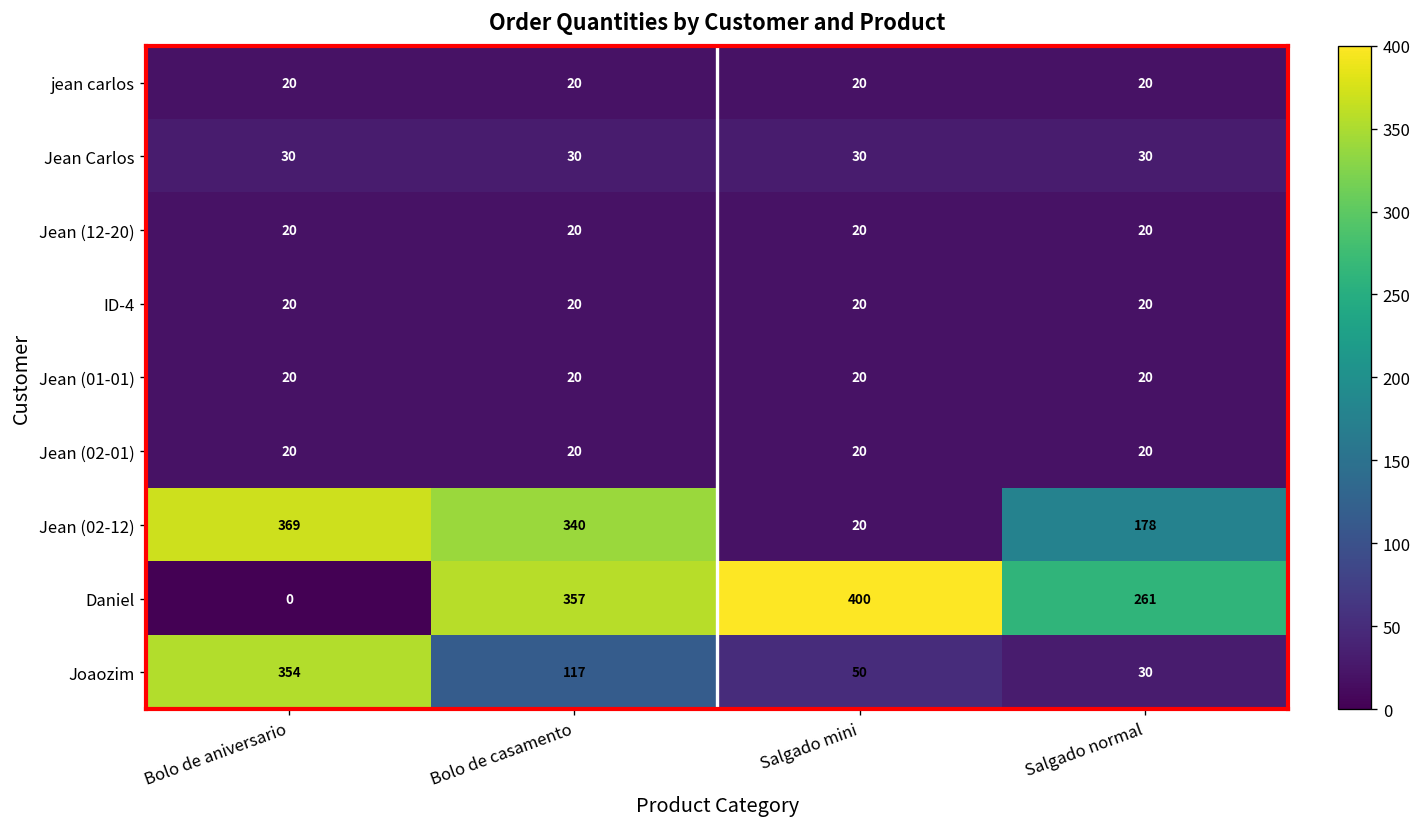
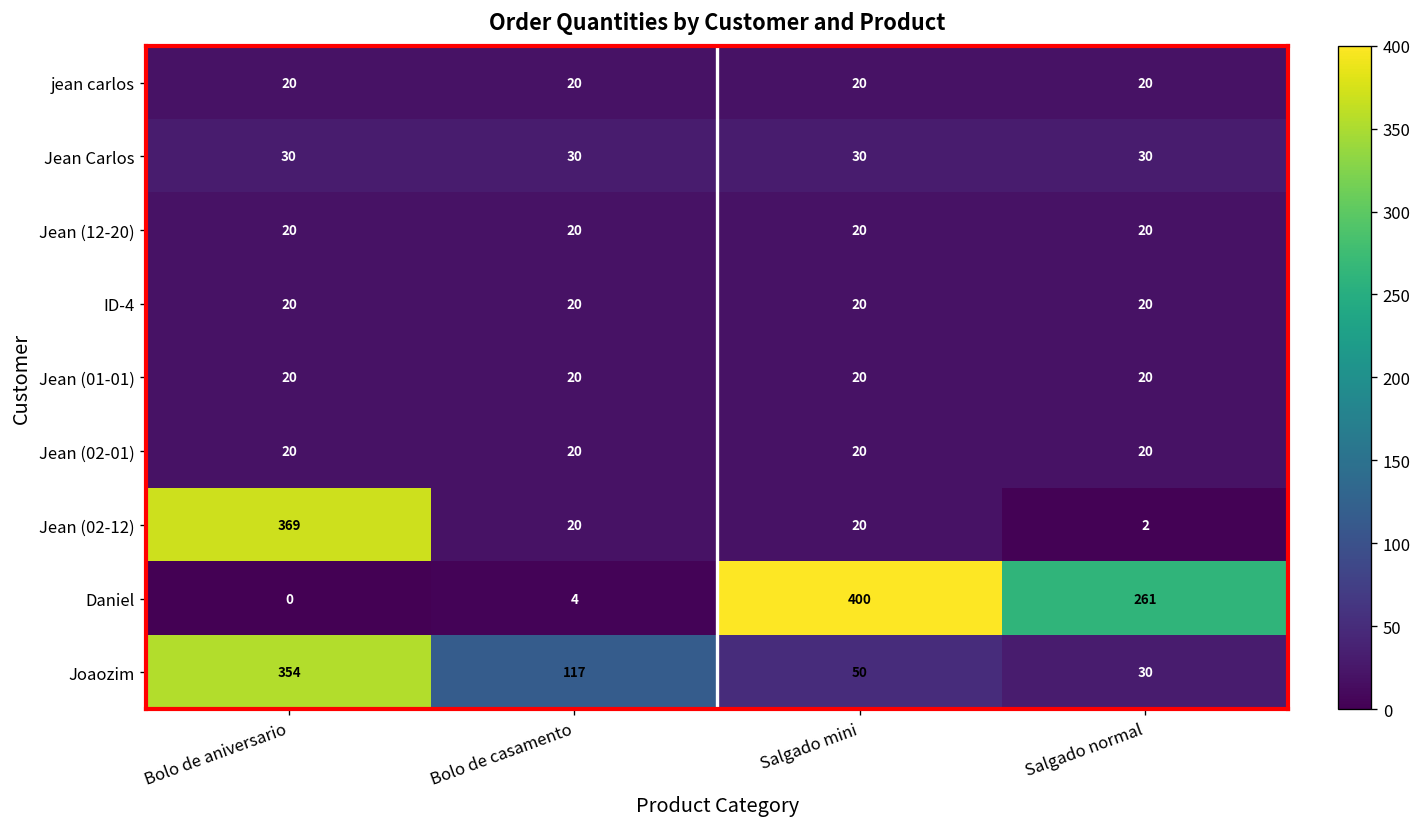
  {
    "jean carlos": {
      "Bolo de aniversario": 20,
      "Bolo de casamento": 20,
      "Salgado mini": 20,
      "Salgado normal": 20
    },
    "Jean Carlos": {
      "Bolo de aniversario": 30,
      "Bolo de casamento": 30,
      "Salgado mini": 30,
      "Salgado normal": 30
    },
    "Jean (12-20)": {
      "Bolo de aniversario": 20,
      "Bolo de casamento": 20,
      "Salgado mini": 20,
      "Salgado normal": 20
    },
    "ID-4": {
      "Bolo de aniversario": 20,
      "Bolo de casamento": 20,
      "Salgado mini": 20,
      "Salgado normal": 20
    },
    "Jean (01-01)": {
      "Bolo de aniversario": 20,
      "Bolo de casamento": 20,
      "Salgado mini": 20,
      "Salgado normal": 20
    },
    "Jean (02-01)": {
      "Bolo de aniversario": 20,
      "Bolo de casamento": 20,
      "Salgado mini": 20,
      "Salgado normal": 20
    },
    "Jean (02-12)": {
      "Bolo de aniversario": 369,
-     "Bolo de casamento": 340,
+     "Bolo de casamento": 20,
      "Salgado mini": 20,
-     "Salgado normal": 178
+     "Salgado normal": 2
    },
    "Daniel": {
      "Bolo de aniversario": 0,
-     "Bolo de casamento": 357,
+     "Bolo de casamento": 4,
      "Salgado mini": 400,
      "Salgado normal": 261
    },
    "Joaozim": {
      "Bolo de aniversario": 354,
      "Bolo de casamento": 117,
      "Salgado mini": 50,
      "Salgado normal": 30
    }
  }
